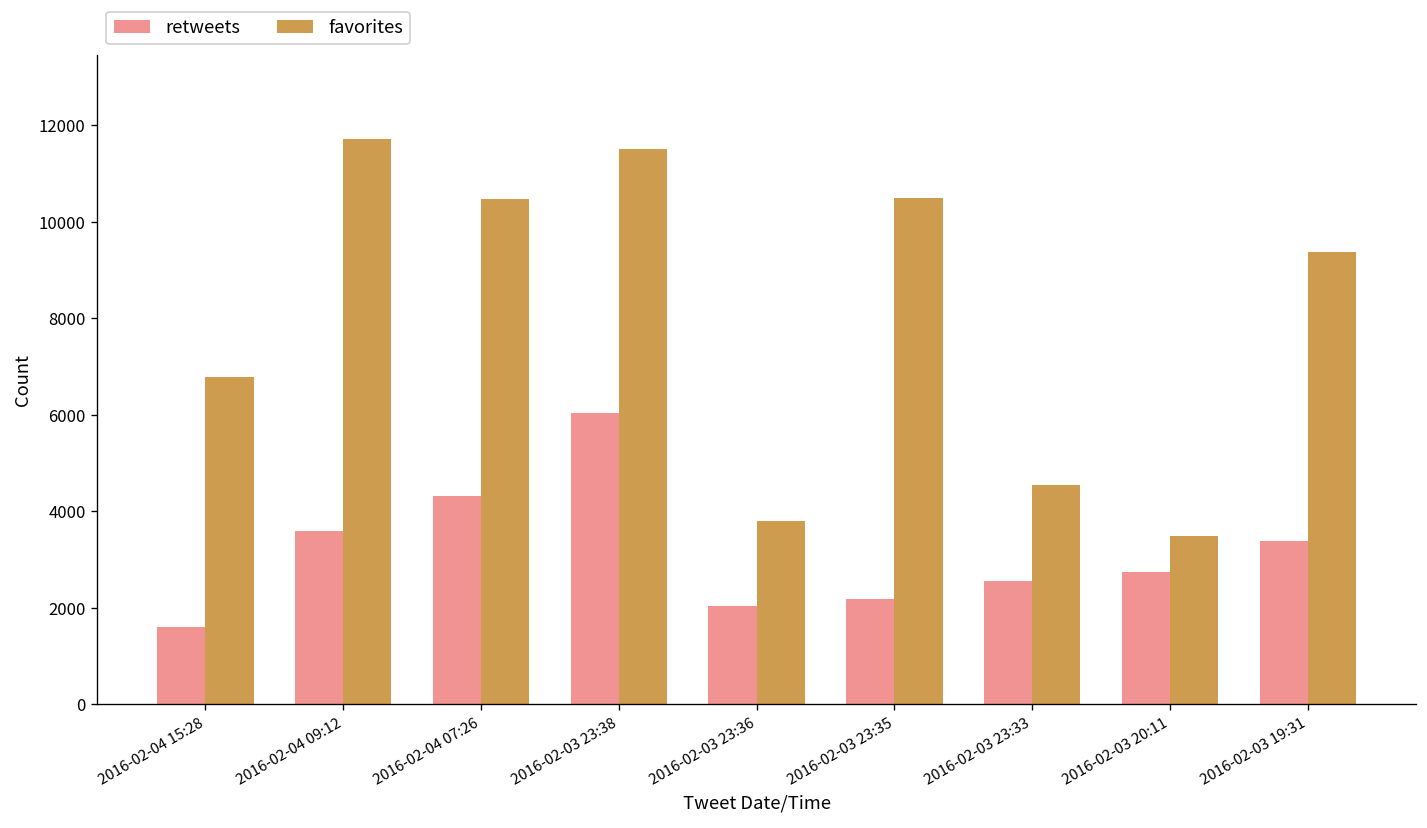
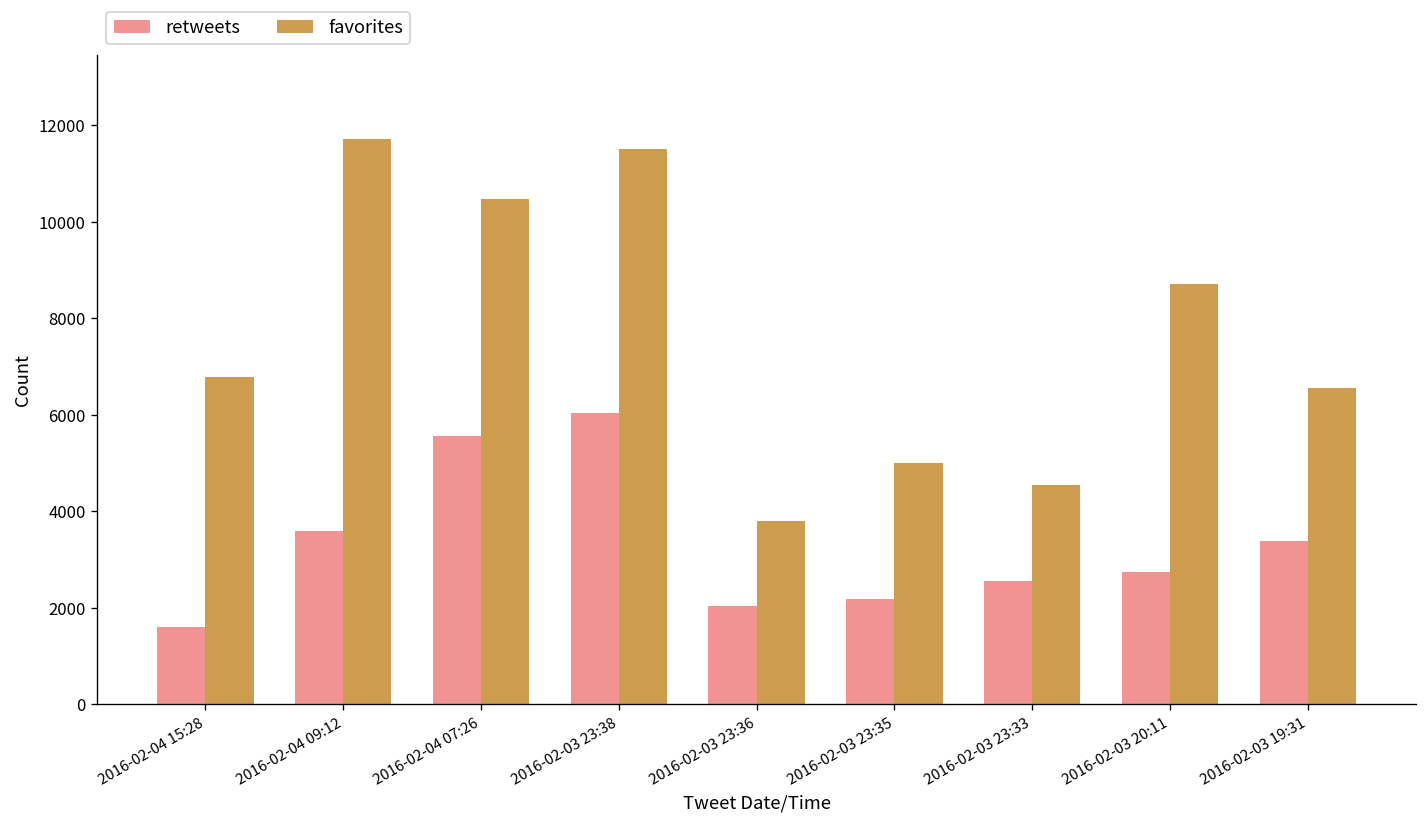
  {
    "retweets": {
      "2016-02-04 15:28": 1600,
      "2016-02-04 09:12": 3600,
-     "2016-02-04 07:26": 4300,
+     "2016-02-04 07:26": 5600,
      "2016-02-03 23:38": 6000,
      "2016-02-03 23:36": 2000,
      "2016-02-03 23:35": 2200,
      "2016-02-03 23:33": 2600,
      "2016-02-03 20:11": 2700,
      "2016-02-03 19:31": 3400
    },
    "favorites": {
      "2016-02-04 15:28": 6800,
      "2016-02-04 09:12": 11700,
      "2016-02-04 07:26": 10500,
      "2016-02-03 23:38": 11500,
      "2016-02-03 23:36": 3800,
-     "2016-02-03 23:35": 10500,
+     "2016-02-03 23:35": 5000,
      "2016-02-03 23:33": 4500,
-     "2016-02-03 20:11": 3500,
-     "2016-02-03 19:31": 9400
+     "2016-02-03 20:11": 8700,
+     "2016-02-03 19:31": 6600
    }
  }
